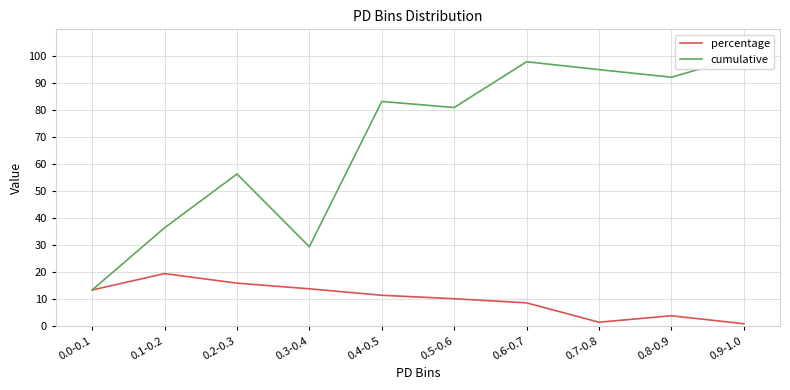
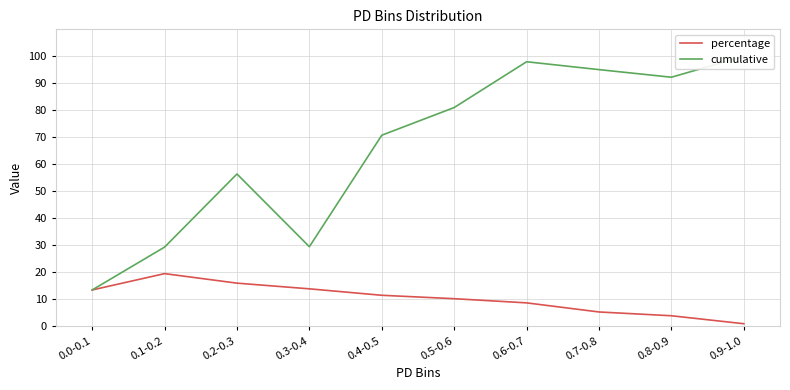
  {
    "percentage": {
      "0.1-0.2": 20,
      "0.2-0.3": 16,
      "0.3-0.4": 14,
      "0.4-0.5": 12,
      "0.5-0.6": 10,
      "0.6-0.7": 9,
-     "0.7-0.8": 2,
+     "0.7-0.8": 5,
      "0.8-0.9": 4,
      "0.9-1.0": 1
    },
    "cumulative": {
-     "0.1-0.2": 37,
+     "0.1-0.2": 29,
      "0.2-0.3": 56,
      "0.3-0.4": 30,
-     "0.4-0.5": 83,
+     "0.4-0.5": 71,
      "0.5-0.6": 81,
      "0.6-0.7": 98,
      "0.7-0.8": 95,
      "0.8-0.9": 92
    }
  }
